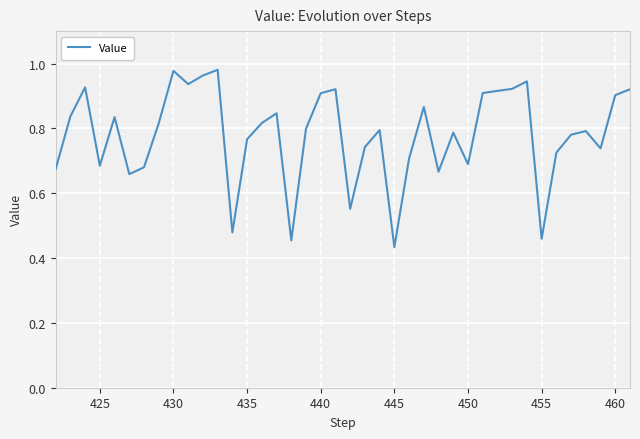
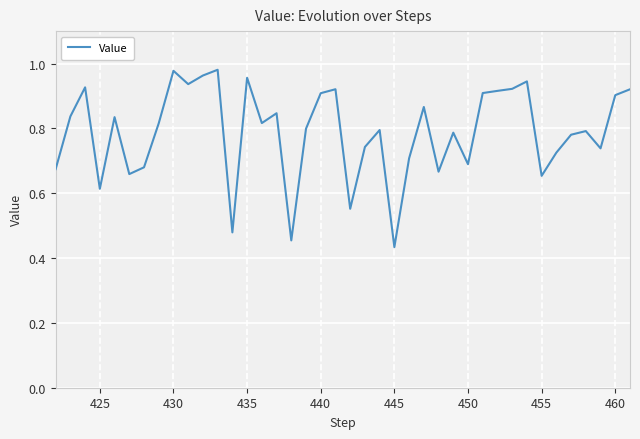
  {
-   "425": 0.68,
+   "425": 0.61,
    "430": 0.98,
-   "435": 0.77,
+   "435": 0.96,
    "440": 0.91,
    "445": 0.43,
    "450": 0.69,
-   "455": 0.46,
+   "455": 0.65,
    "460": 0.90
  }
